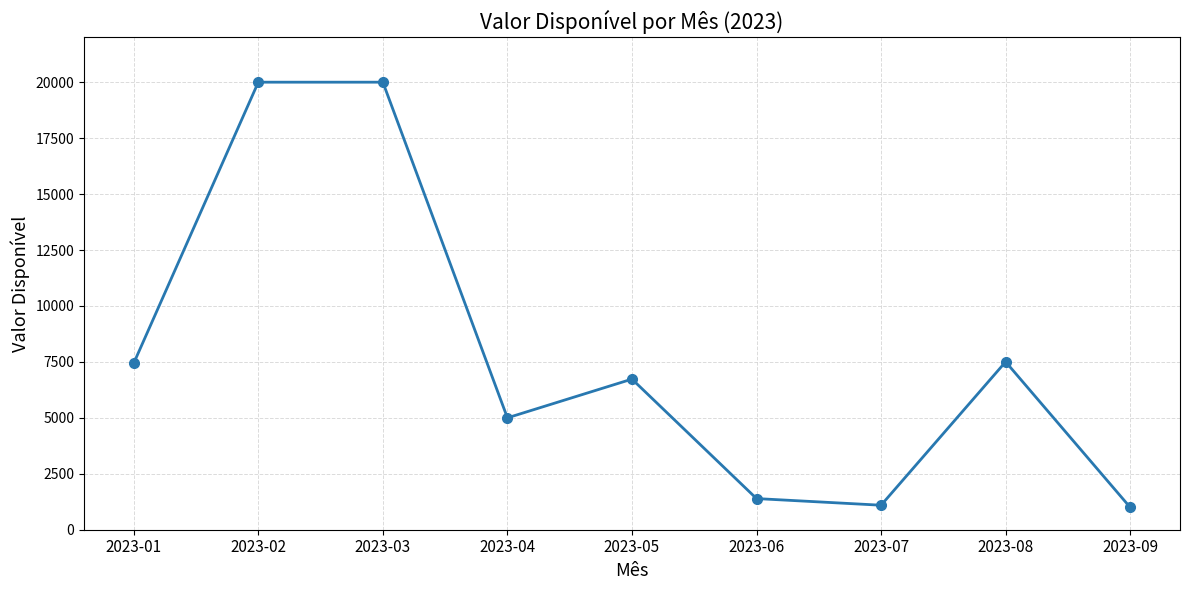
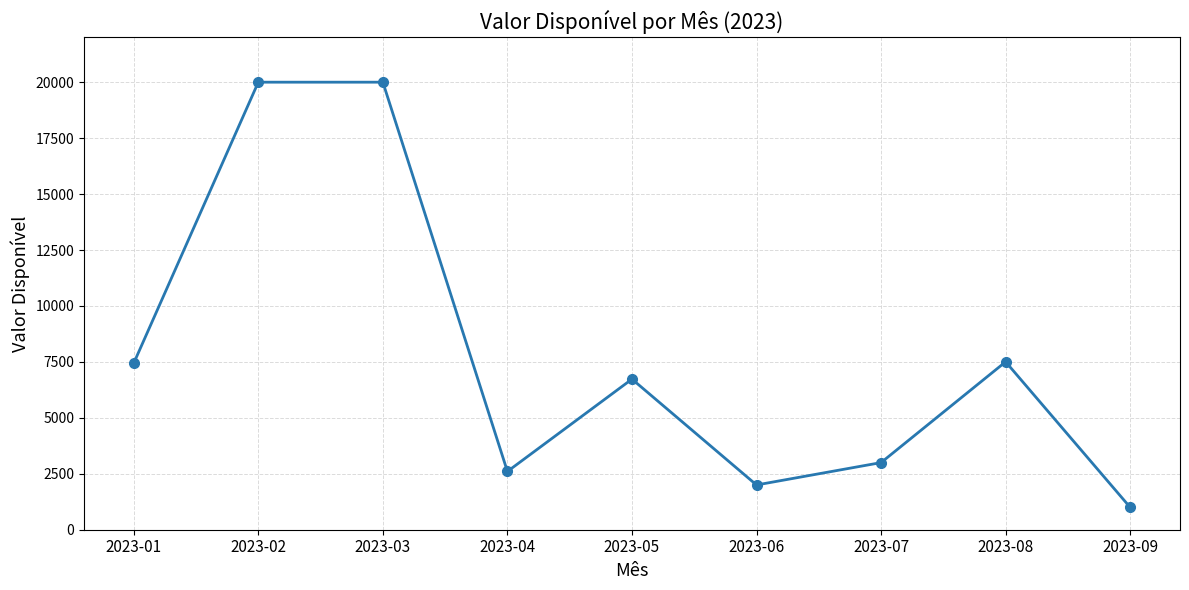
  {
    "2023-01": 7400,
    "2023-02": 20000,
    "2023-03": 20000,
-   "2023-04": 5000,
+   "2023-04": 2600,
    "2023-05": 6700,
-   "2023-06": 1400,
-   "2023-07": 1100,
+   "2023-06": 2000,
+   "2023-07": 3000,
    "2023-08": 7500,
    "2023-09": 1000
  }
